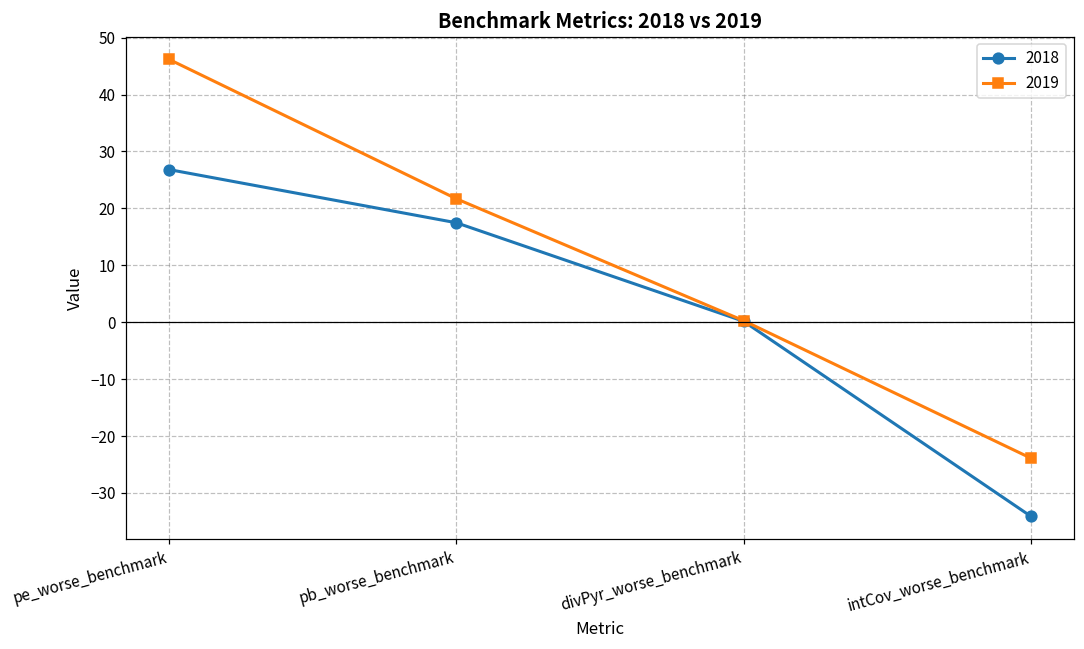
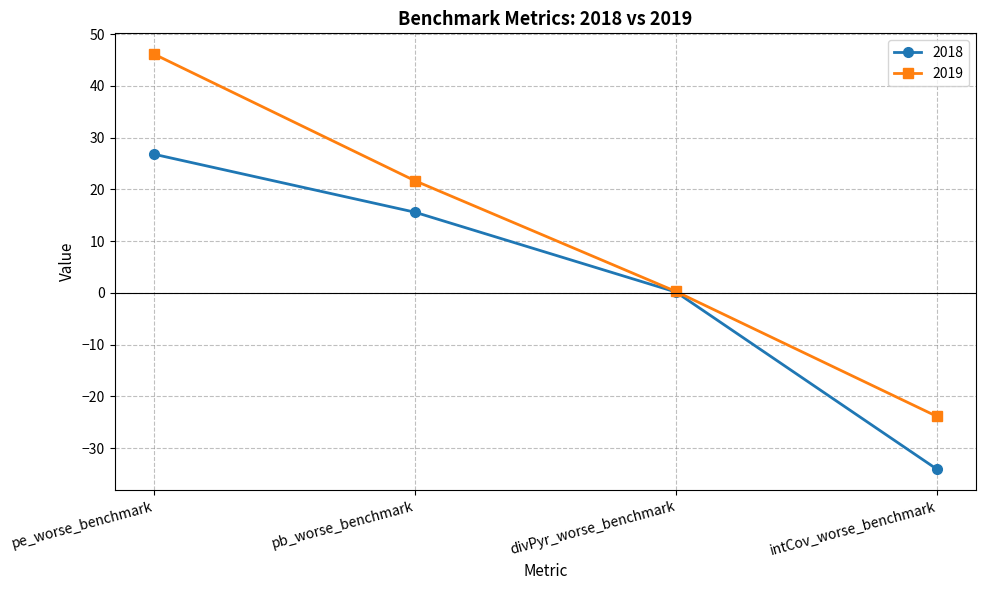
  {
    "2018": {
      "pe_worse_benchmark": 27,
-     "pb_worse_benchmark": 17,
+     "pb_worse_benchmark": 16,
      "intCov_worse_benchmark": -34
    },
    "2019": {
      "pe_worse_benchmark": 46,
      "pb_worse_benchmark": 22,
      "intCov_worse_benchmark": -24
    }
  }
